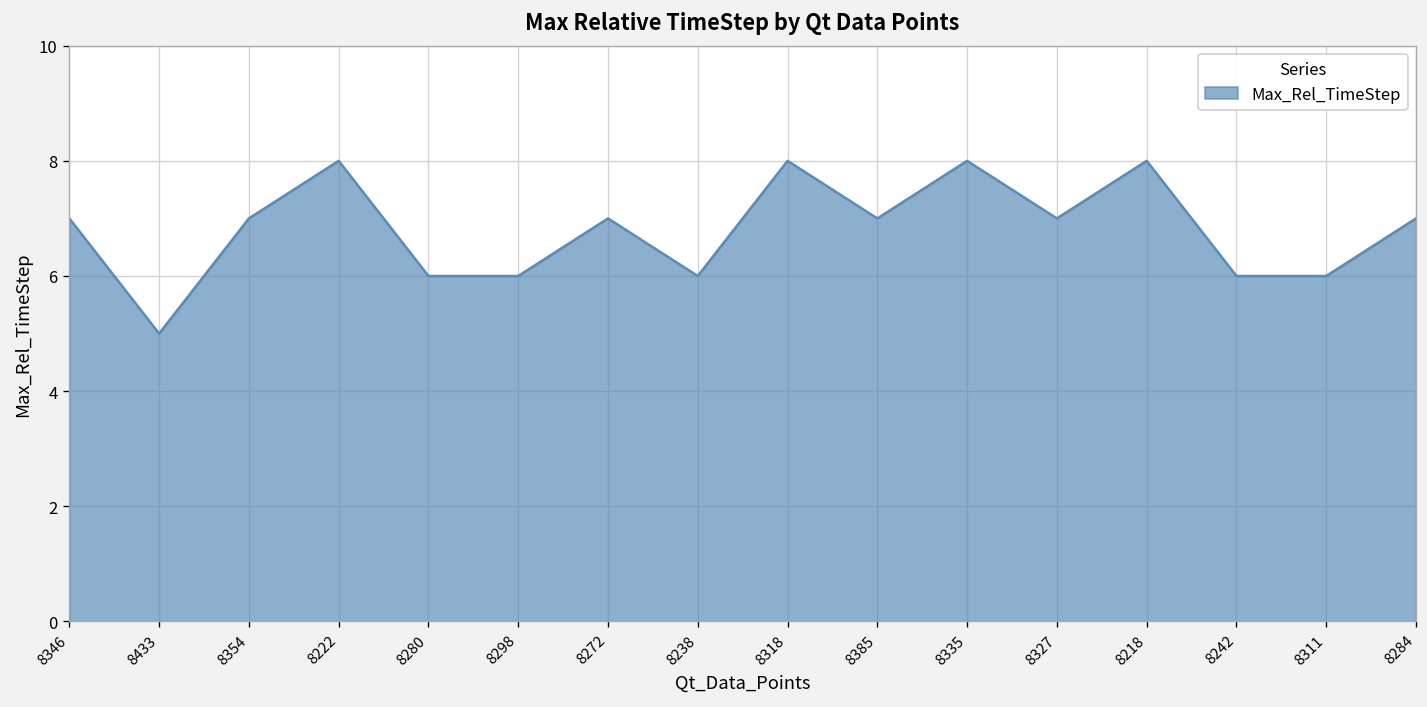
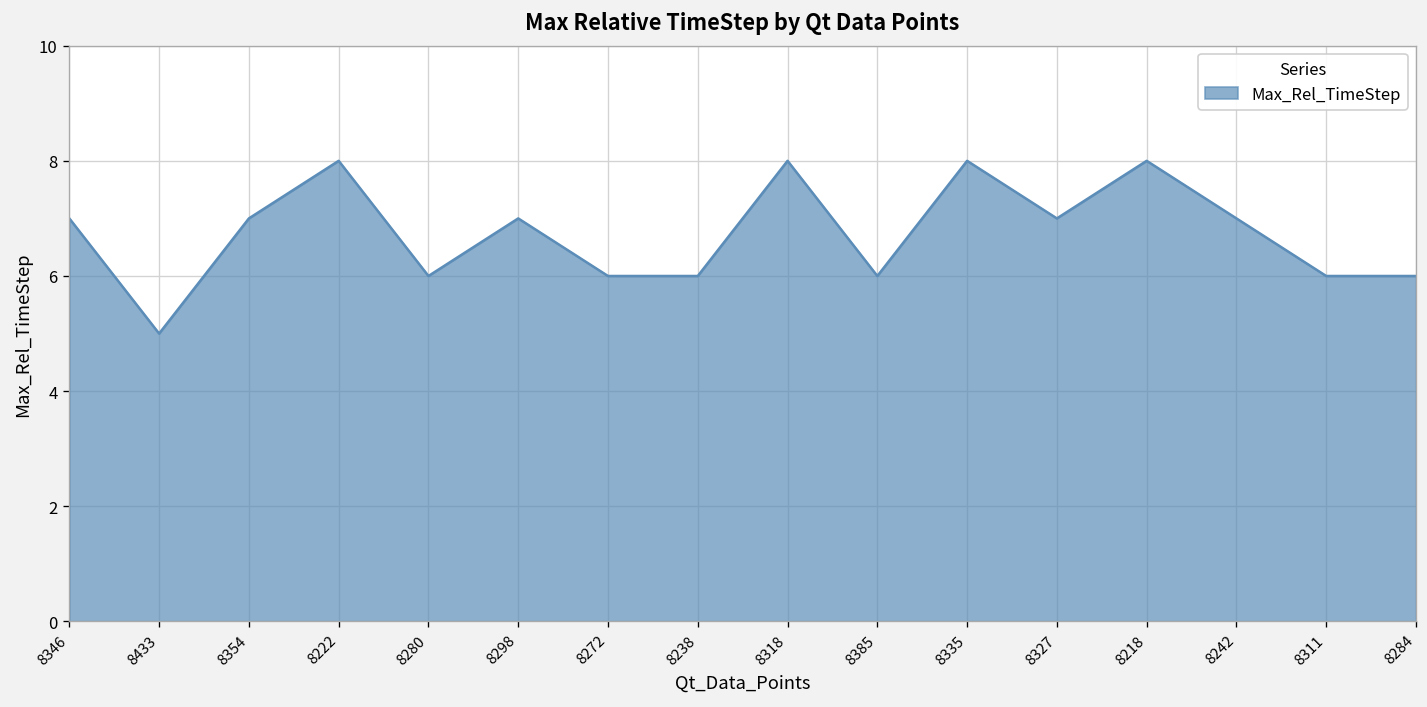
  {
    "8346": 7,
    "8433": 5,
    "8354": 7,
    "8222": 8,
    "8280": 6,
-   "8298": 6,
-   "8272": 7,
+   "8298": 7,
+   "8272": 6,
    "8238": 6,
    "8318": 8,
-   "8385": 7,
+   "8385": 6,
    "8335": 8,
    "8327": 7,
    "8218": 8,
-   "8242": 6,
+   "8242": 7,
    "8311": 6,
-   "8284": 7
+   "8284": 6
  }
